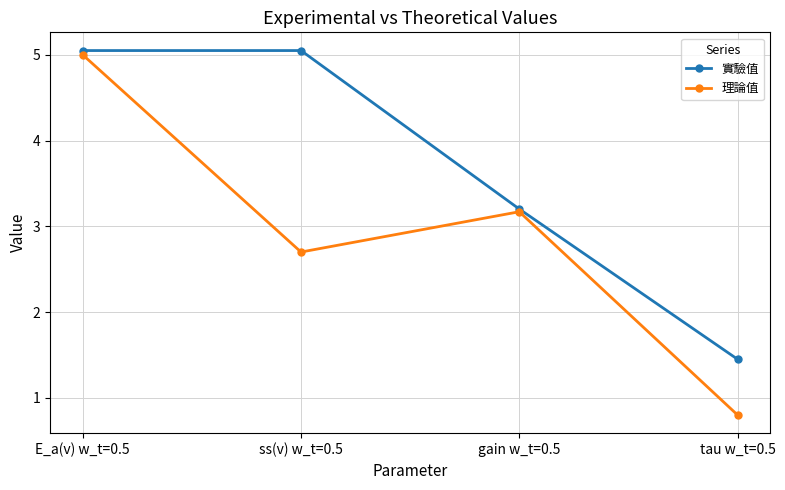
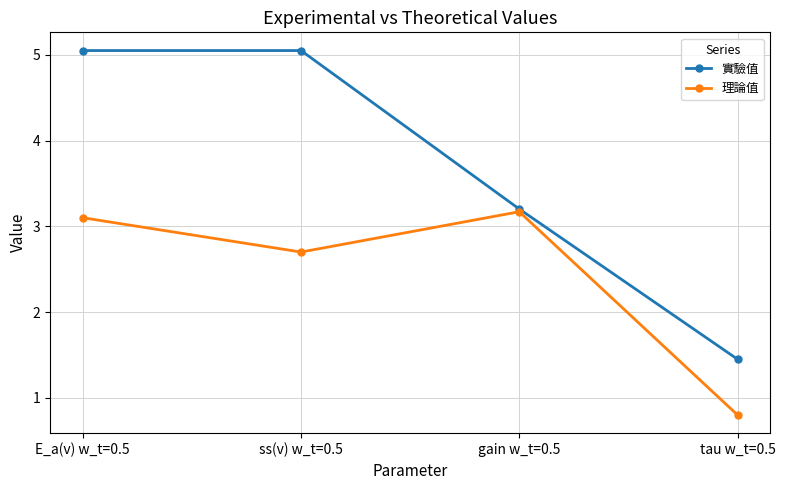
  {
    "實驗值": {
      "E_a(v) w_t=0.5": 5.1,
      "ss(v) w_t=0.5": 5.1,
      "gain w_t=0.5": 3.2,
      "tau w_t=0.5": 1.5
    },
    "理論值": {
-     "E_a(v) w_t=0.5": 5.0,
+     "E_a(v) w_t=0.5": 3.1,
      "ss(v) w_t=0.5": 2.7,
      "gain w_t=0.5": 3.2,
      "tau w_t=0.5": 0.8
    }
  }
